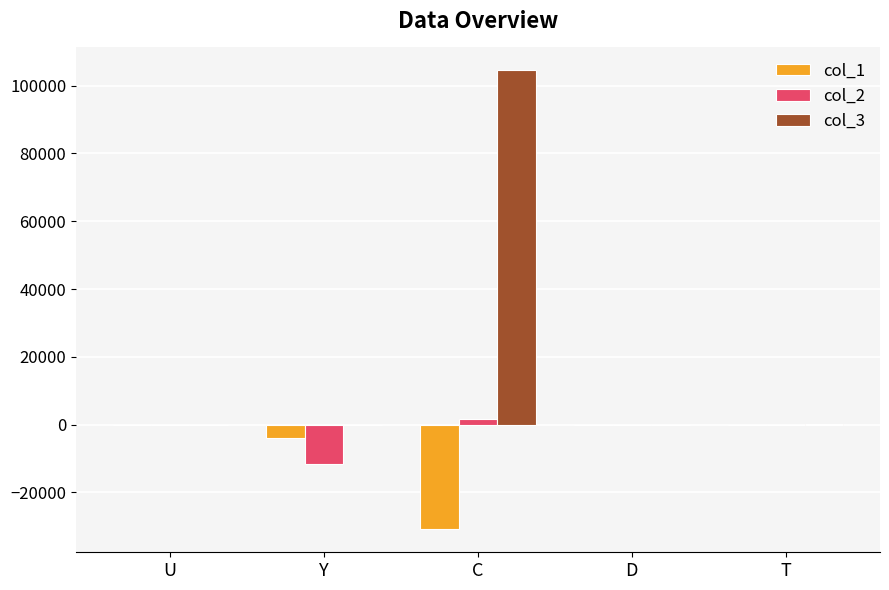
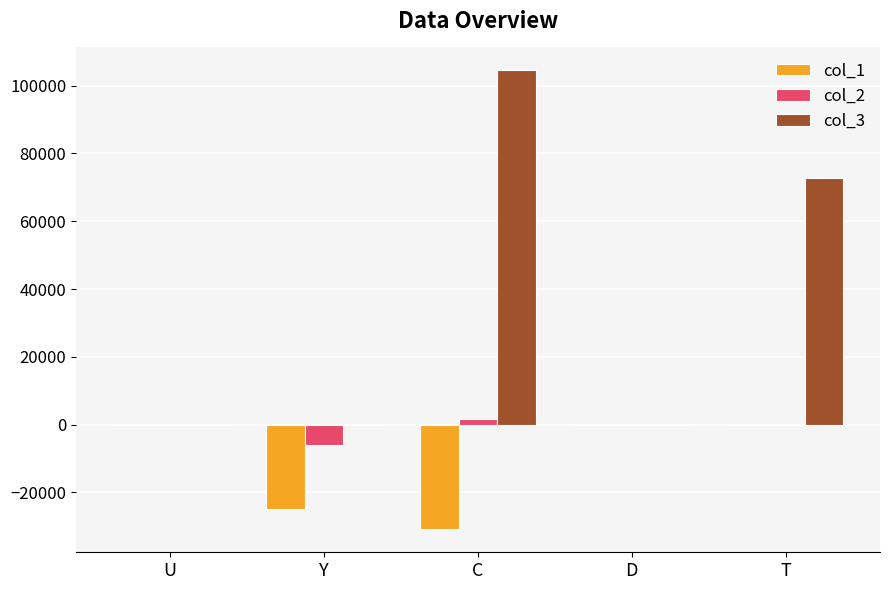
  {
    "col_1": {
-     "Y": -4000,
+     "Y": -25000,
      "C": -31000
    },
    "col_2": {
      "U": 0,
-     "Y": -12000,
+     "Y": -6000,
      "C": 2000,
      "D": 0
    },
    "col_3": {
      "U": 0,
      "Y": 0,
      "C": 105000,
      "D": 0,
-     "T": 0
+     "T": 73000
    }
  }
